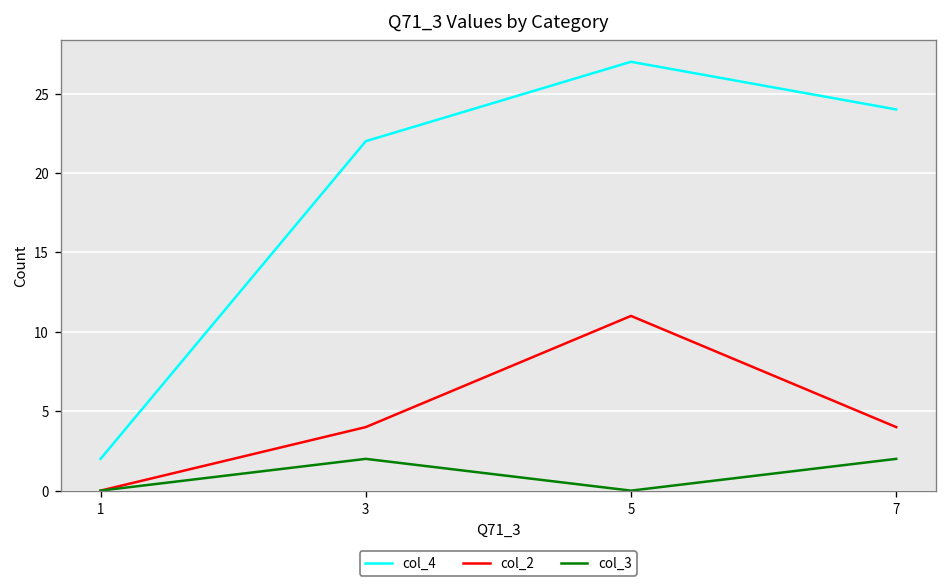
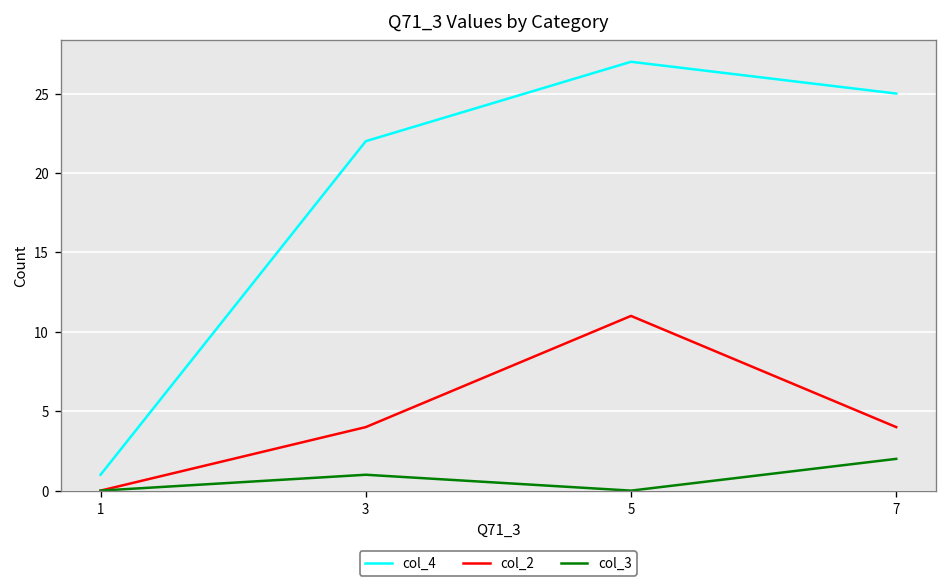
  {
    "col_4": {
-     "1": 2,
+     "1": 1,
      "3": 22,
      "5": 27,
-     "7": 24
+     "7": 25
    },
    "col_2": {
      "3": 4,
      "5": 11,
      "7": 4
    },
    "col_3": {
-     "3": 2,
+     "3": 1,
      "5": 0,
      "7": 2
    }
  }
